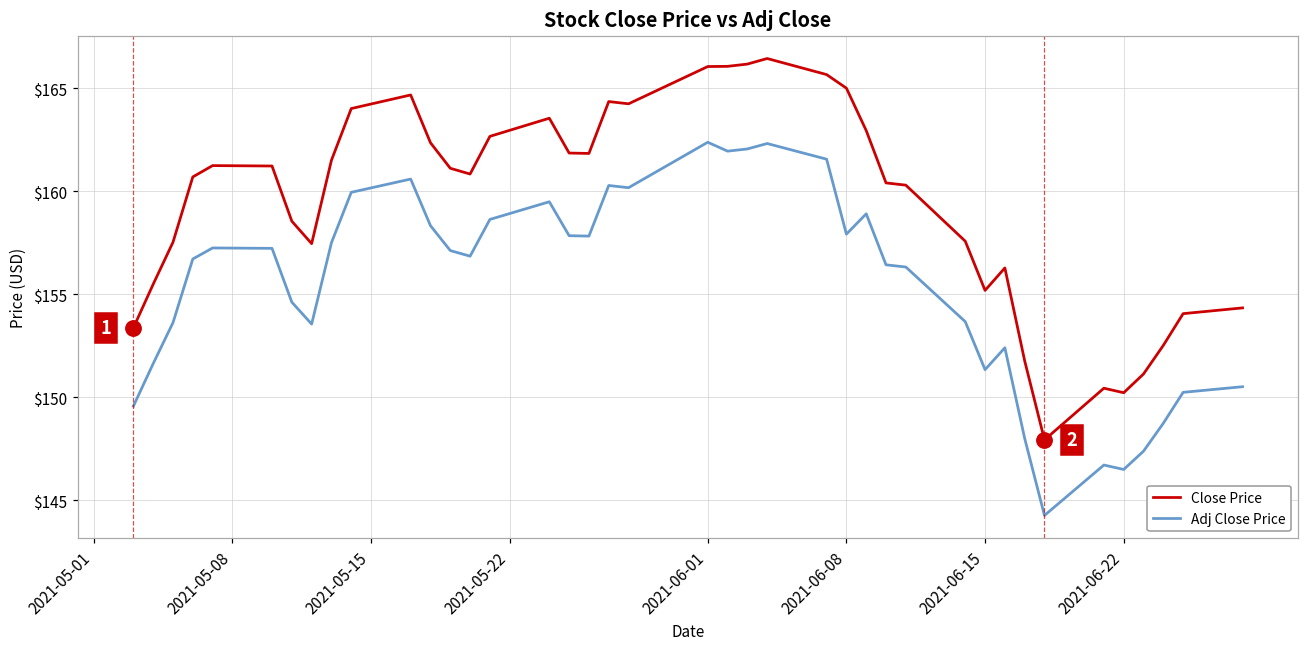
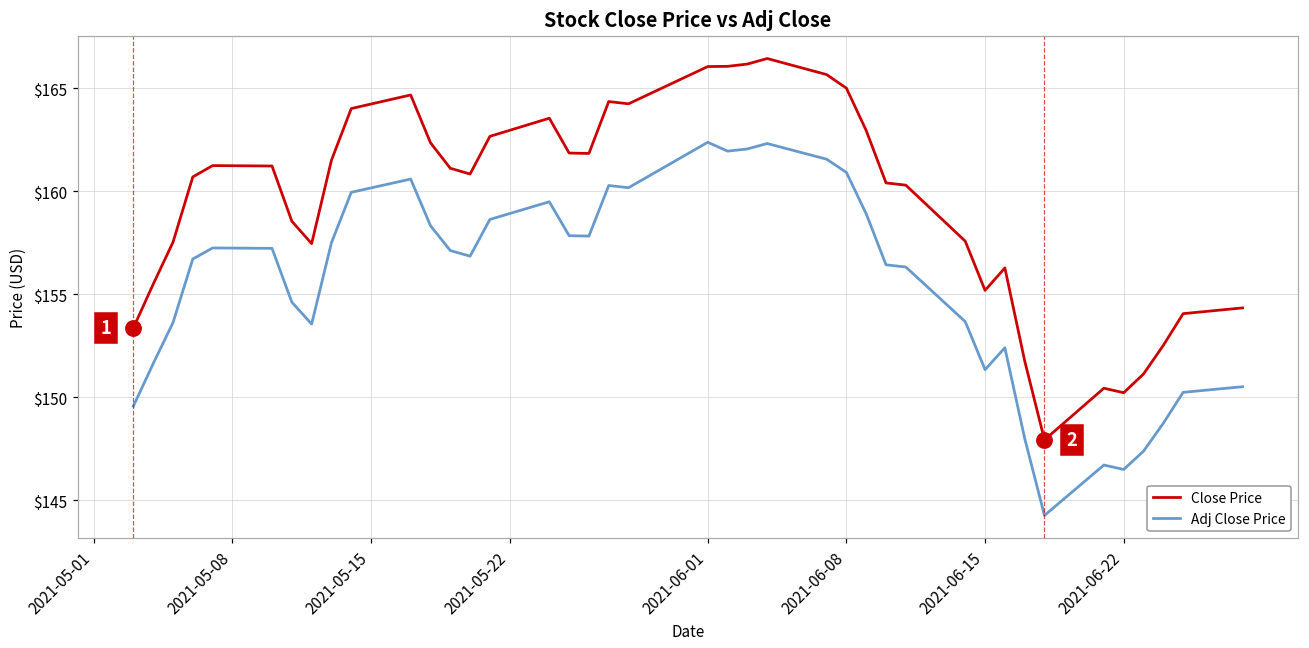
  {
    "Adj Close Price": {
      "2021-06-01": "$162.4",
-     "2021-06-08": "$157.9",
+     "2021-06-08": "$160.9",
      "2021-06-15": "$151.3",
      "2021-06-22": "$146.5"
    }
  }
